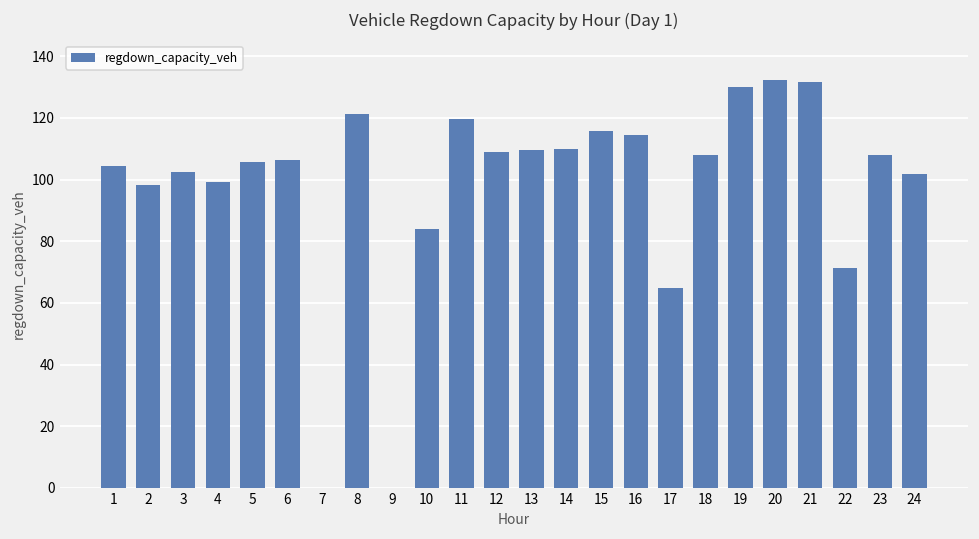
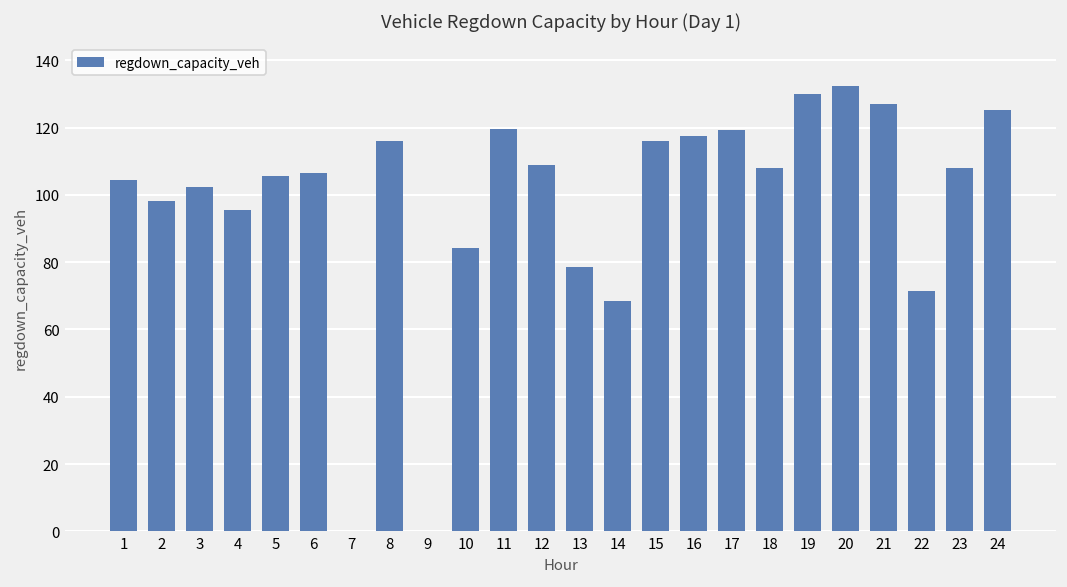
  {
    "1": 104,
    "2": 98,
    "3": 102,
-   "4": 99,
+   "4": 95,
    "5": 106,
    "6": 106,
    "7": 0,
-   "8": 121,
+   "8": 116,
    "9": 0,
    "10": 84,
    "11": 120,
    "12": 109,
-   "13": 110,
-   "14": 110,
+   "13": 79,
+   "14": 68,
    "15": 116,
-   "16": 115,
-   "17": 65,
+   "16": 118,
+   "17": 119,
    "18": 108,
    "19": 130,
    "20": 132,
-   "21": 132,
+   "21": 127,
    "22": 71,
    "23": 108,
-   "24": 102
+   "24": 125
  }
